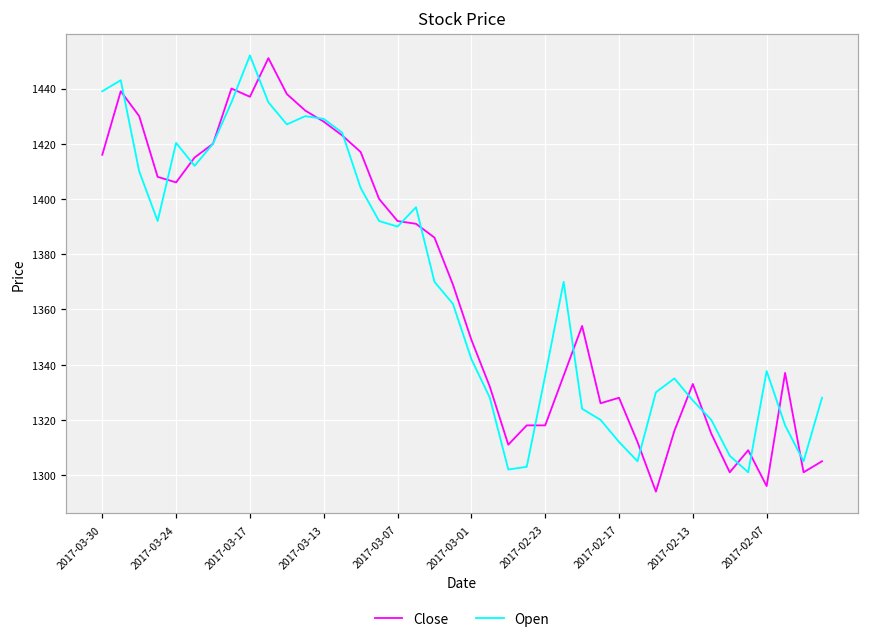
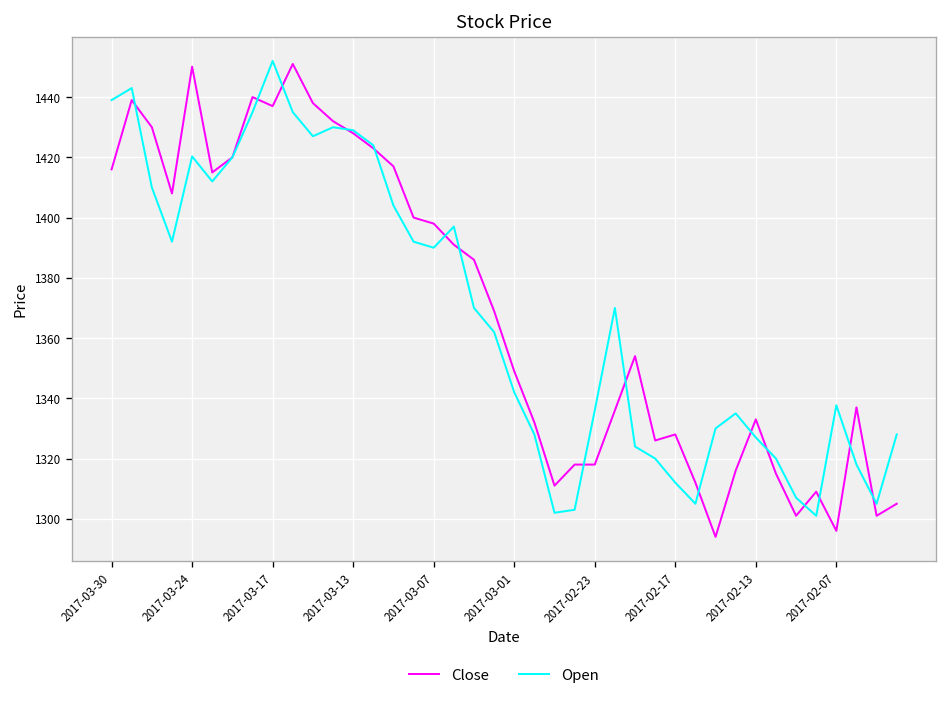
  {
    "Close": {
      "2017-03-30": 1416,
-     "2017-03-24": 1406,
+     "2017-03-24": 1450,
      "2017-03-17": 1437,
-     "2017-03-07": 1392,
+     "2017-03-07": 1398,
      "2017-03-01": 1349,
      "2017-02-23": 1318,
      "2017-02-17": 1328,
      "2017-02-13": 1333,
      "2017-02-07": 1296
    },
    "Open": {
      "2017-03-30": 1439,
      "2017-03-24": 1420,
      "2017-03-17": 1452,
      "2017-03-07": 1390,
      "2017-03-01": 1342,
      "2017-02-23": 1336,
      "2017-02-17": 1312,
      "2017-02-13": 1327,
      "2017-02-07": 1338
    }
  }
